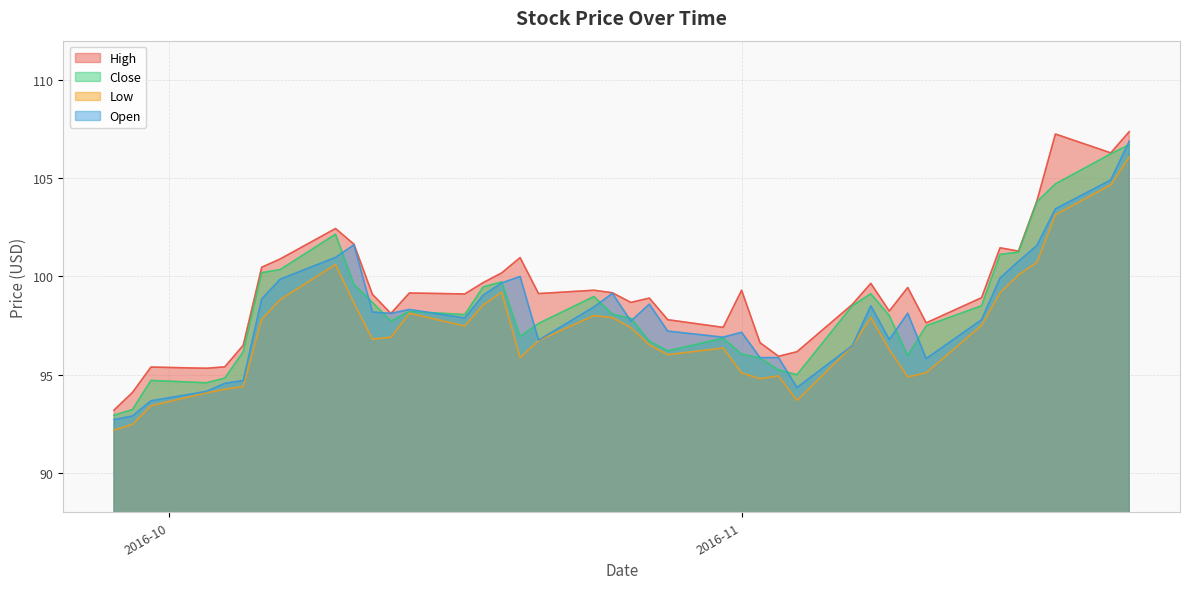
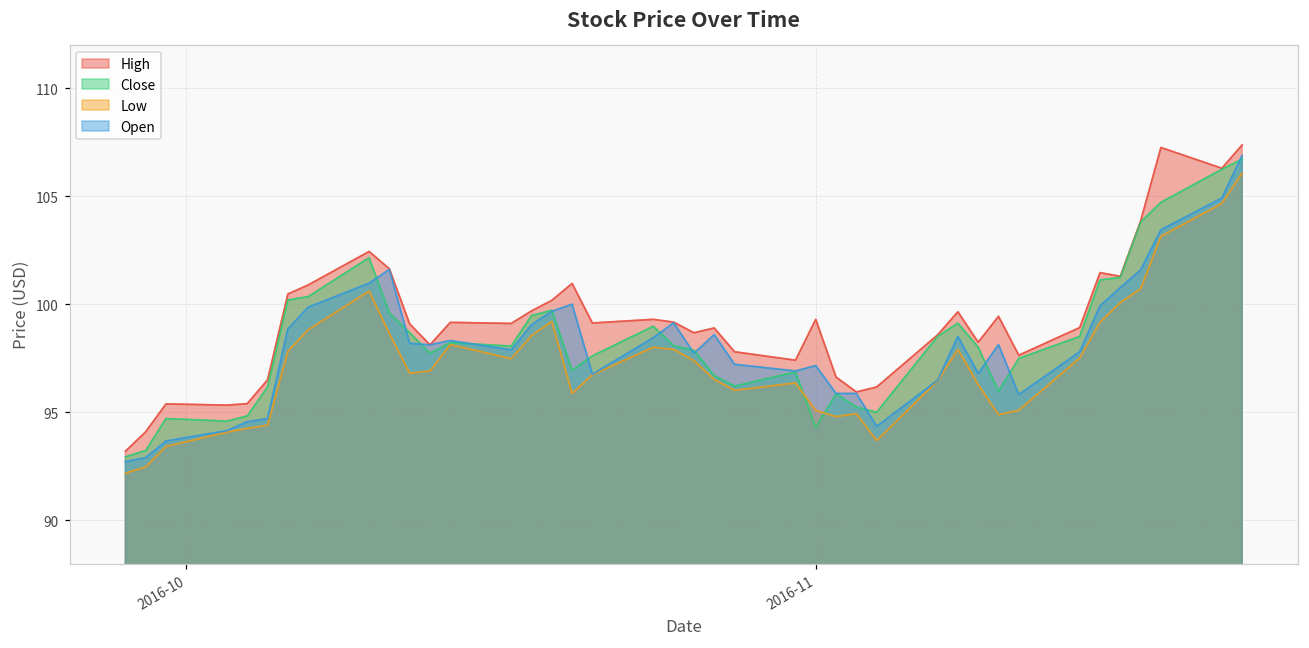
  {
    "High": {
      "2016-11": 99.3
    },
    "Close": {
-     "2016-11": 96.1
+     "2016-11": 94.3
    },
    "Low": {
      "2016-11": 95.1
    },
    "Open": {
      "2016-11": 97.2
    }
  }
